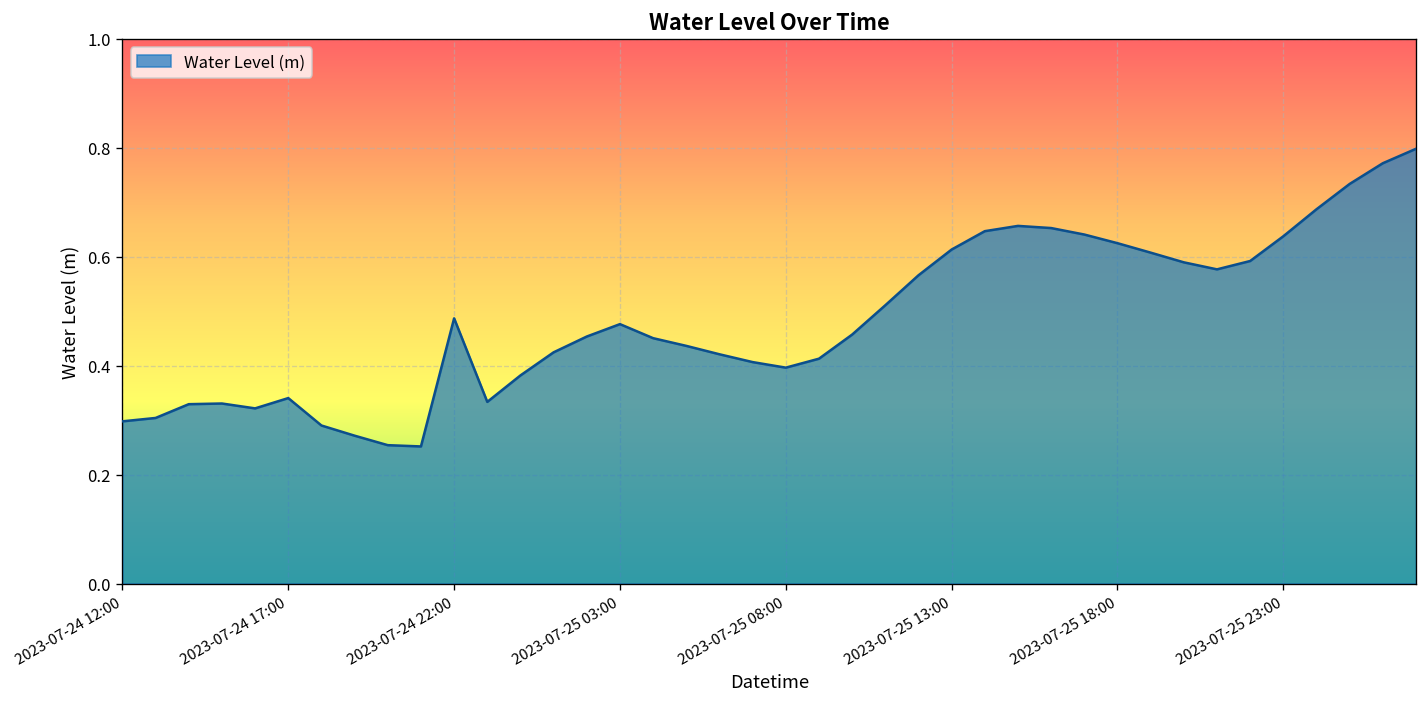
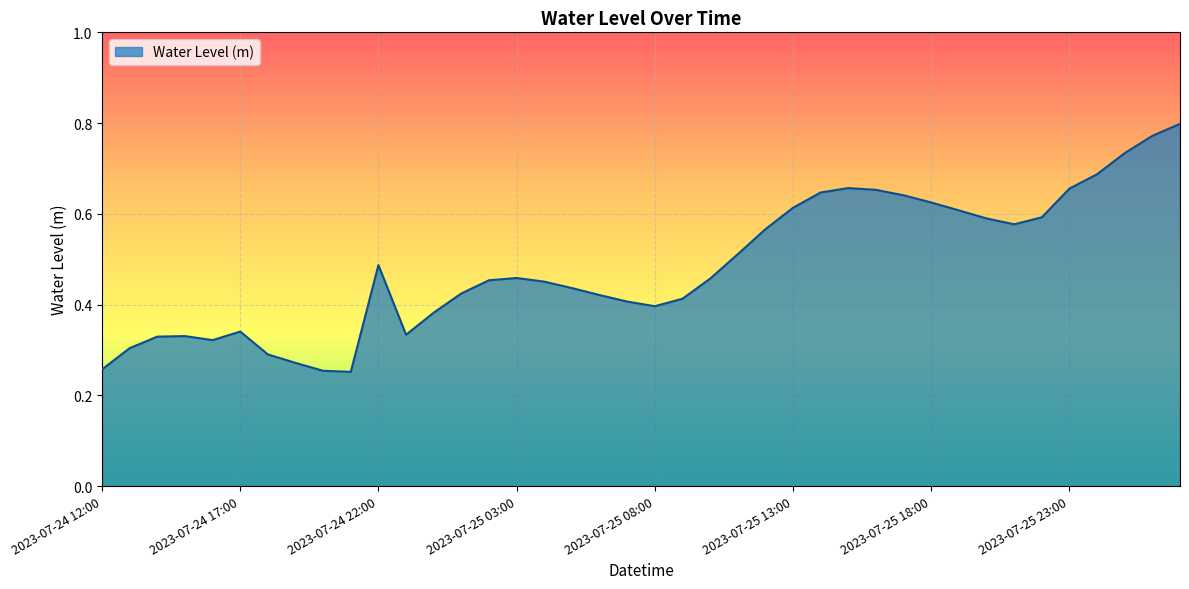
  {
-   "2023-07-24 12:00": 0.30,
+   "2023-07-24 12:00": 0.26,
    "2023-07-24 17:00": 0.34,
    "2023-07-24 22:00": 0.49,
-   "2023-07-25 03:00": 0.48,
+   "2023-07-25 03:00": 0.46,
    "2023-07-25 08:00": 0.40,
    "2023-07-25 13:00": 0.61,
    "2023-07-25 18:00": 0.63,
-   "2023-07-25 23:00": 0.64
+   "2023-07-25 23:00": 0.66
  }
